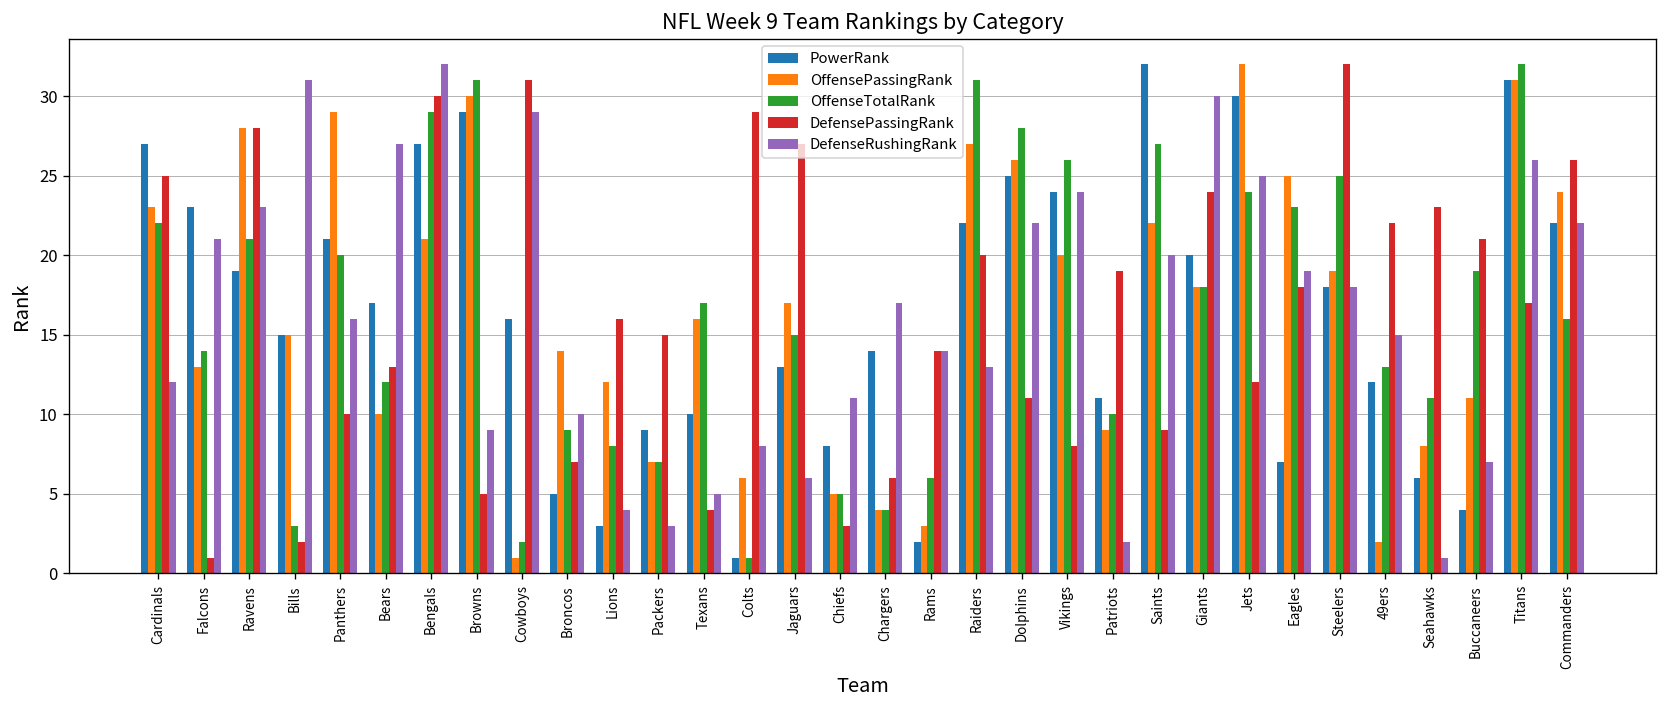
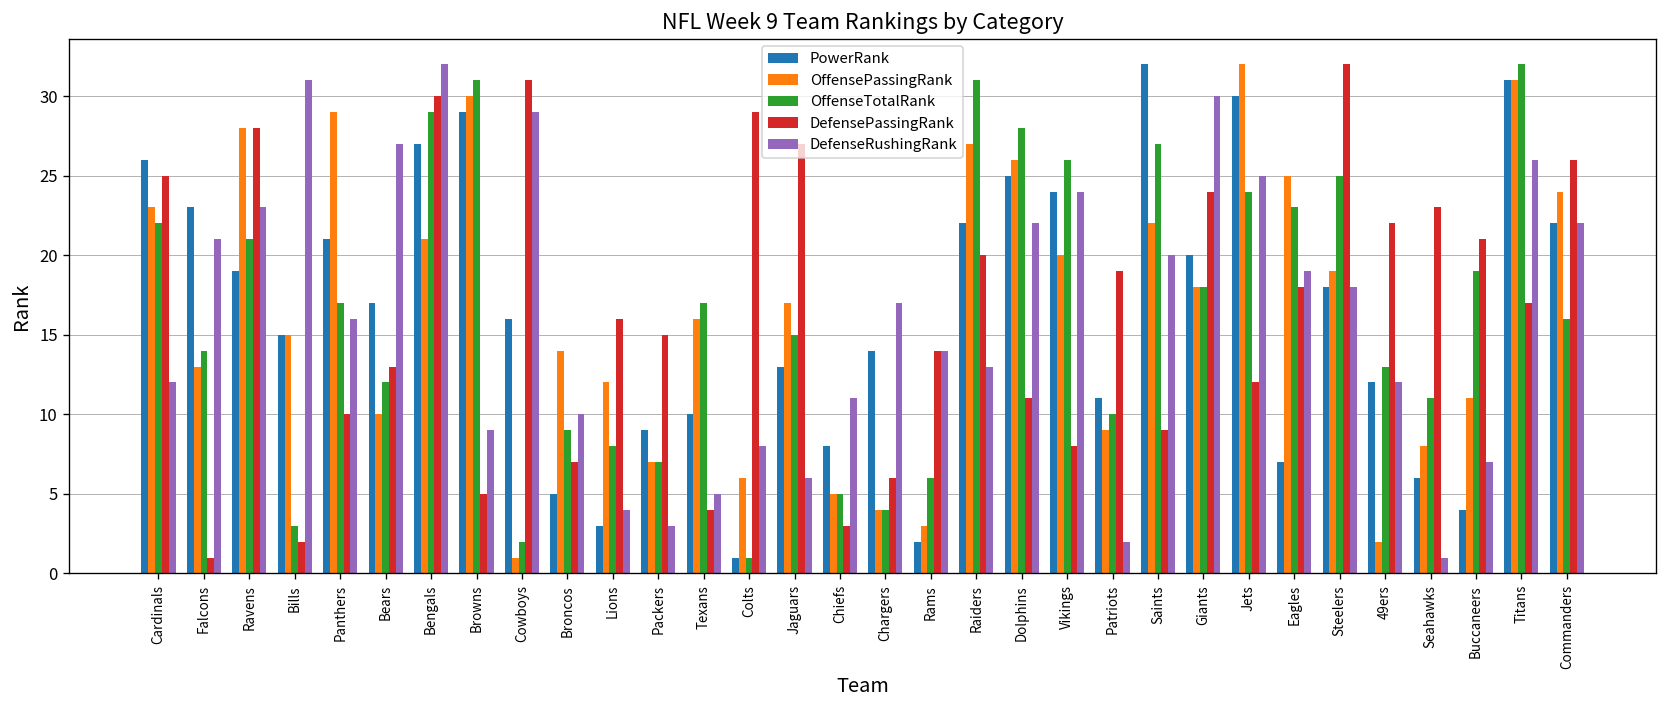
  {
    "PowerRank": {
-     "Cardinals": 27,
+     "Cardinals": 26,
      "Falcons": 23,
      "Ravens": 19,
      "Bills": 15,
      "Panthers": 21,
      "Bears": 17,
      "Bengals": 27,
      "Browns": 29,
      "Cowboys": 16,
      "Broncos": 5,
      "Lions": 3,
      "Packers": 9,
      "Texans": 10,
      "Colts": 1,
      "Jaguars": 13,
      "Chiefs": 8,
      "Chargers": 14,
      "Rams": 2,
      "Raiders": 22,
      "Dolphins": 25,
      "Vikings": 24,
      "Patriots": 11,
      "Saints": 32,
      "Giants": 20,
      "Jets": 30,
      "Eagles": 7,
      "Steelers": 18,
      "49ers": 12,
      "Seahawks": 6,
      "Buccaneers": 4,
      "Titans": 31,
      "Commanders": 22
    },
    "OffensePassingRank": {
      "Cardinals": 23,
      "Falcons": 13,
      "Ravens": 28,
      "Bills": 15,
      "Panthers": 29,
      "Bears": 10,
      "Bengals": 21,
      "Browns": 30,
      "Cowboys": 1,
      "Broncos": 14,
      "Lions": 12,
      "Packers": 7,
      "Texans": 16,
      "Colts": 6,
      "Jaguars": 17,
      "Chiefs": 5,
      "Chargers": 4,
      "Rams": 3,
      "Raiders": 27,
      "Dolphins": 26,
      "Vikings": 20,
      "Patriots": 9,
      "Saints": 22,
      "Giants": 18,
      "Jets": 32,
      "Eagles": 25,
      "Steelers": 19,
      "49ers": 2,
      "Seahawks": 8,
      "Buccaneers": 11,
      "Titans": 31,
      "Commanders": 24
    },
    "OffenseTotalRank": {
      "Cardinals": 22,
      "Falcons": 14,
      "Ravens": 21,
      "Bills": 3,
-     "Panthers": 20,
+     "Panthers": 17,
      "Bears": 12,
      "Bengals": 29,
      "Browns": 31,
      "Cowboys": 2,
      "Broncos": 9,
      "Lions": 8,
      "Packers": 7,
      "Texans": 17,
      "Colts": 1,
      "Jaguars": 15,
      "Chiefs": 5,
      "Chargers": 4,
      "Rams": 6,
      "Raiders": 31,
      "Dolphins": 28,
      "Vikings": 26,
      "Patriots": 10,
      "Saints": 27,
      "Giants": 18,
      "Jets": 24,
      "Eagles": 23,
      "Steelers": 25,
      "49ers": 13,
      "Seahawks": 11,
      "Buccaneers": 19,
      "Titans": 32,
      "Commanders": 16
    },
    "DefensePassingRank": {
      "Cardinals": 25,
      "Falcons": 1,
      "Ravens": 28,
      "Bills": 2,
      "Panthers": 10,
      "Bears": 13,
      "Bengals": 30,
      "Browns": 5,
      "Cowboys": 31,
      "Broncos": 7,
      "Lions": 16,
      "Packers": 15,
      "Texans": 4,
      "Colts": 29,
      "Chiefs": 3,
      "Chargers": 6,
      "Rams": 14,
      "Raiders": 20,
      "Dolphins": 11,
      "Vikings": 8,
      "Patriots": 19,
      "Saints": 9,
      "Giants": 24,
      "Jets": 12,
      "Eagles": 18,
      "Steelers": 32,
      "49ers": 22,
      "Seahawks": 23,
      "Buccaneers": 21,
      "Titans": 17,
      "Commanders": 26
    },
    "DefenseRushingRank": {
      "Cardinals": 12,
      "Falcons": 21,
      "Ravens": 23,
      "Bills": 31,
      "Panthers": 16,
      "Bears": 27,
      "Bengals": 32,
      "Browns": 9,
      "Cowboys": 29,
      "Broncos": 10,
      "Lions": 4,
      "Packers": 3,
      "Texans": 5,
      "Colts": 8,
      "Jaguars": 6,
      "Chiefs": 11,
      "Chargers": 17,
      "Rams": 14,
      "Raiders": 13,
      "Dolphins": 22,
      "Vikings": 24,
      "Patriots": 2,
      "Saints": 20,
      "Giants": 30,
      "Jets": 25,
      "Eagles": 19,
      "Steelers": 18,
-     "49ers": 15,
+     "49ers": 12,
      "Seahawks": 1,
      "Buccaneers": 7,
      "Titans": 26,
      "Commanders": 22
    }
  }
